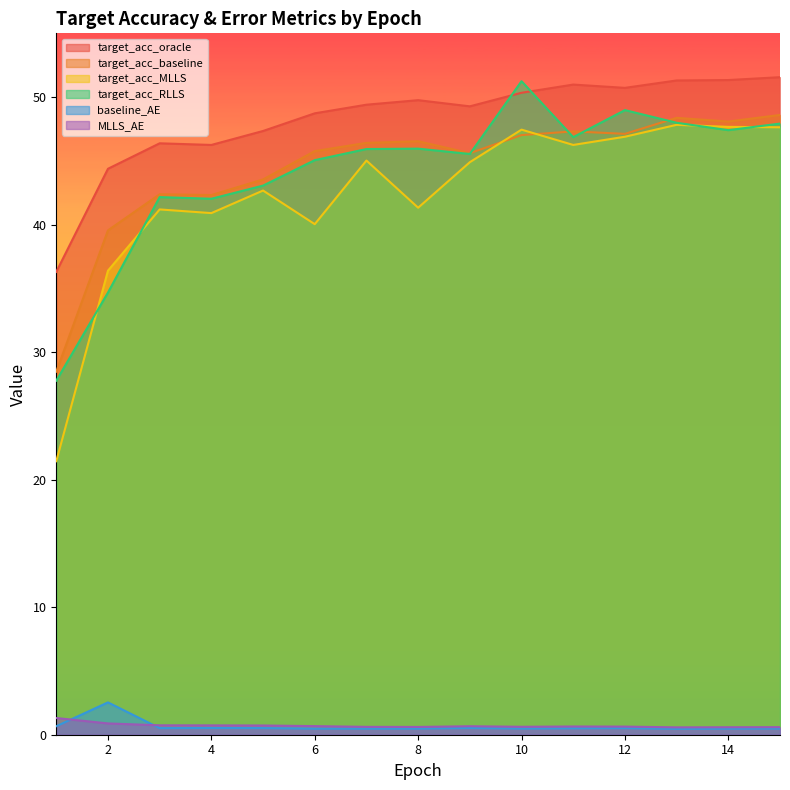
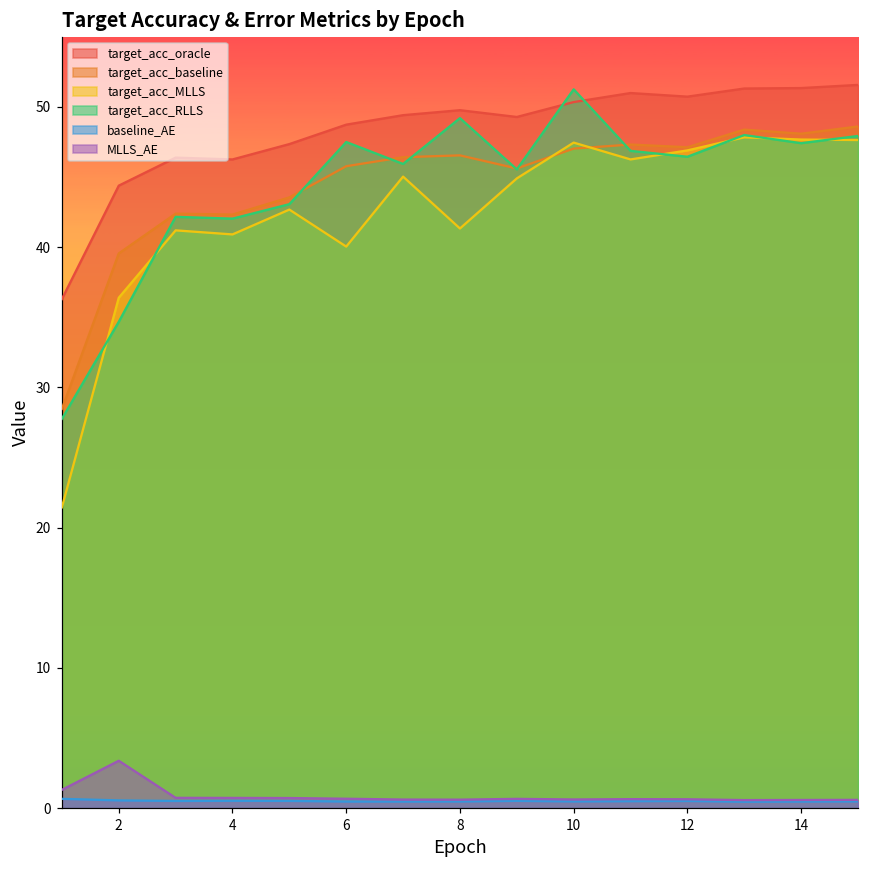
  {
    "target_acc_MLLS": {
      "2": 36.4,
      "4": 40.9,
      "6": 40.0,
      "8": 41.3,
      "10": 47.4,
      "12": 46.9,
      "14": 47.7
    },
    "target_acc_RLLS": {
      "2": 34.7,
      "4": 42.0,
-     "6": 45.1,
-     "8": 46.0,
+     "6": 47.5,
+     "8": 49.2,
      "10": 51.2,
-     "12": 49.0,
+     "12": 46.4,
      "14": 47.4
    },
    "baseline_AE": {
-     "2": 2.5,
+     "2": 0.6,
      "4": 0.5,
      "6": 0.5
    },
    "MLLS_AE": {
-     "2": 0.9,
+     "2": 3.4,
      "4": 0.7,
      "6": 0.7
    }
  }
